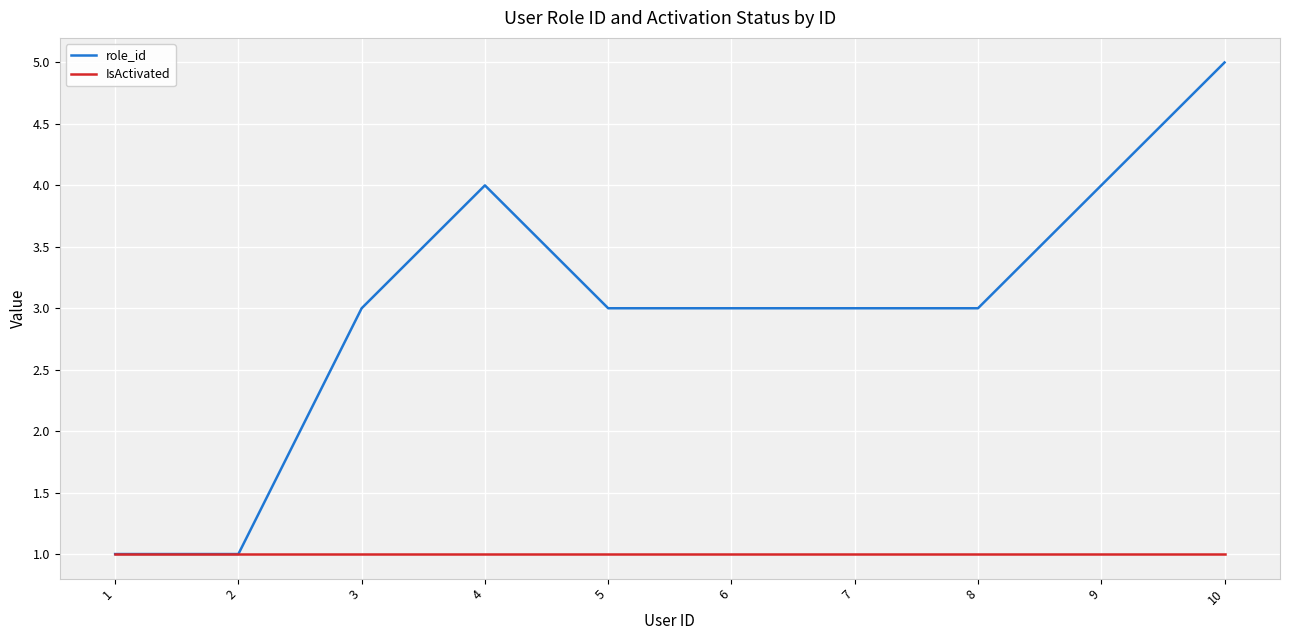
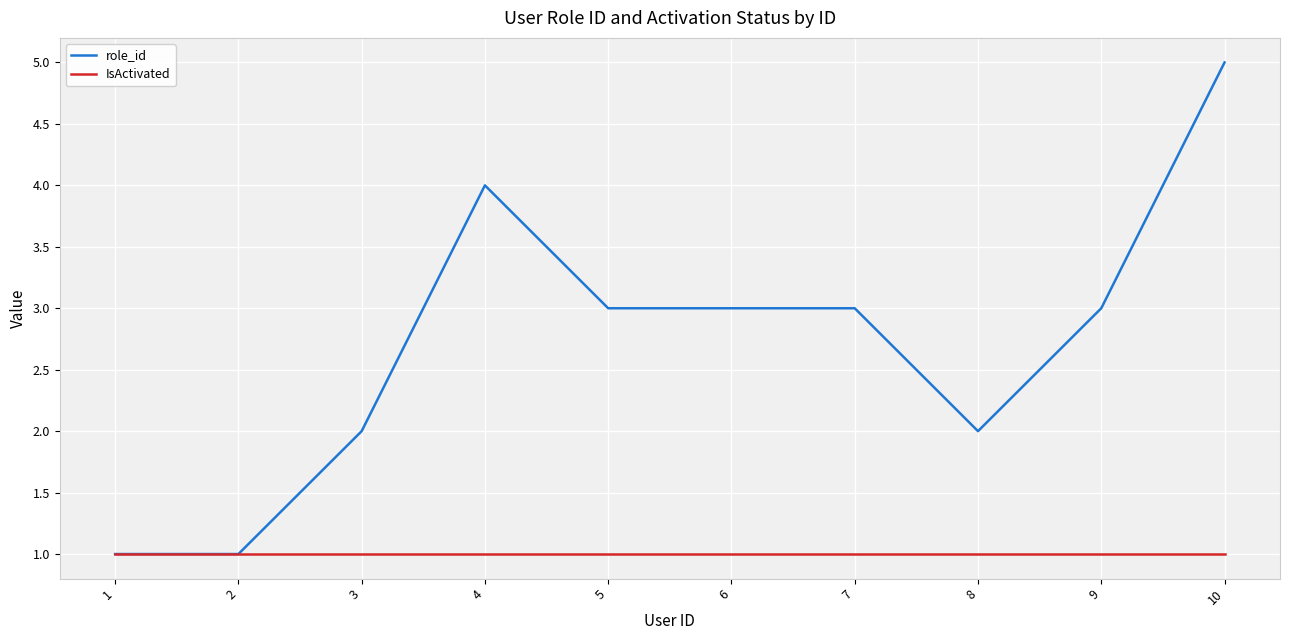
  {
    "role_id": {
-     "3": 3,
+     "3": 2,
      "4": 4,
      "5": 3,
      "6": 3,
      "7": 3,
-     "8": 3,
-     "9": 4,
+     "8": 2,
+     "9": 3,
      "10": 5
    },
    "IsActivated": {
      "3": 1,
      "4": 1,
      "5": 1,
      "6": 1,
      "7": 1,
      "8": 1,
      "9": 1,
      "10": 1
    }
  }
